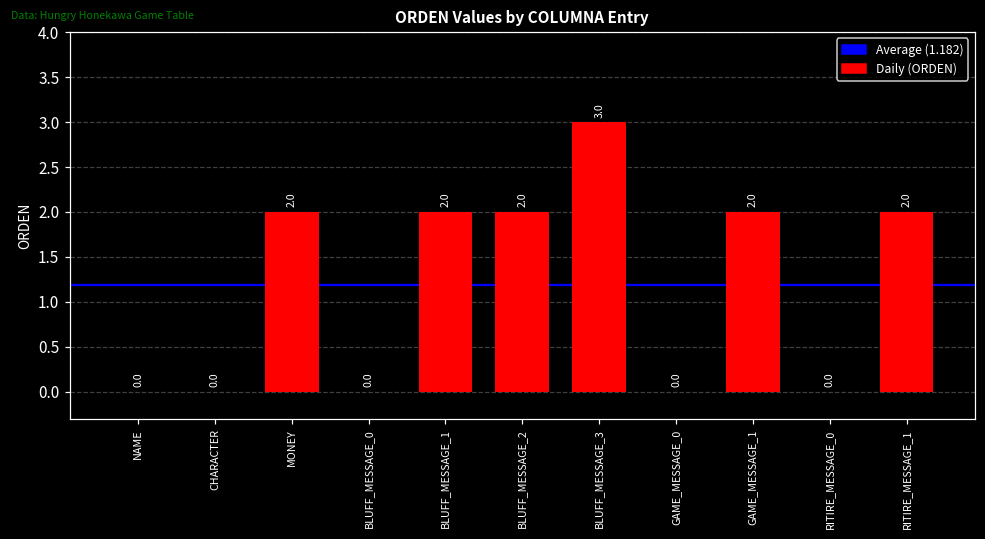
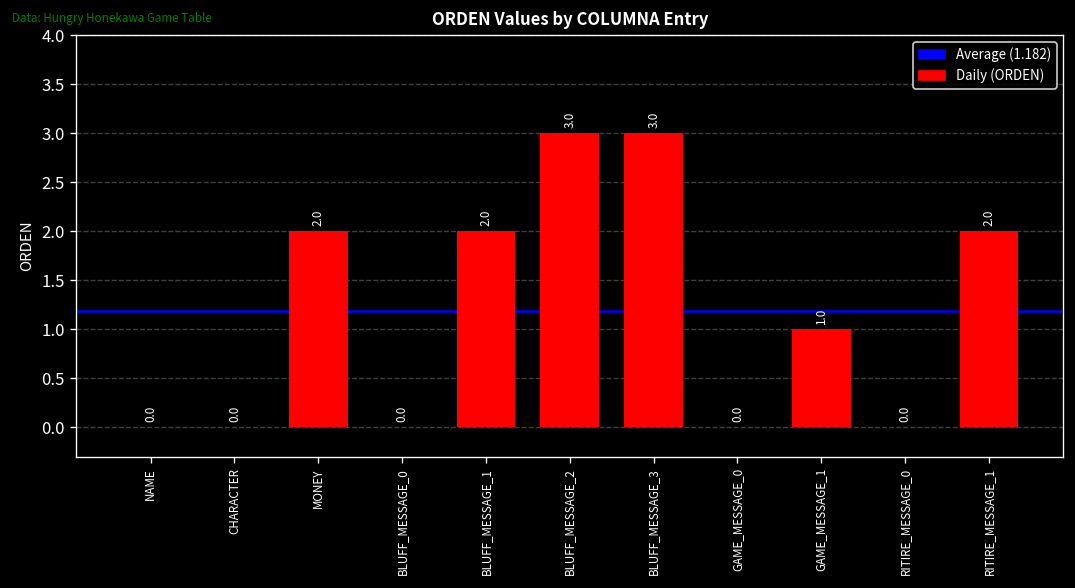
  {
    "NAME": 0.0,
    "CHARACTER": 0.0,
    "MONEY": 2.0,
    "BLUFF_MESSAGE_0": 0.0,
    "BLUFF_MESSAGE_1": 2.0,
-   "BLUFF_MESSAGE_2": 2.0,
+   "BLUFF_MESSAGE_2": 3.0,
    "BLUFF_MESSAGE_3": 3.0,
    "GAME_MESSAGE_0": 0.0,
-   "GAME_MESSAGE_1": 2.0,
+   "GAME_MESSAGE_1": 1.0,
    "RITIRE_MESSAGE_0": 0.0,
    "RITIRE_MESSAGE_1": 2.0
  }
